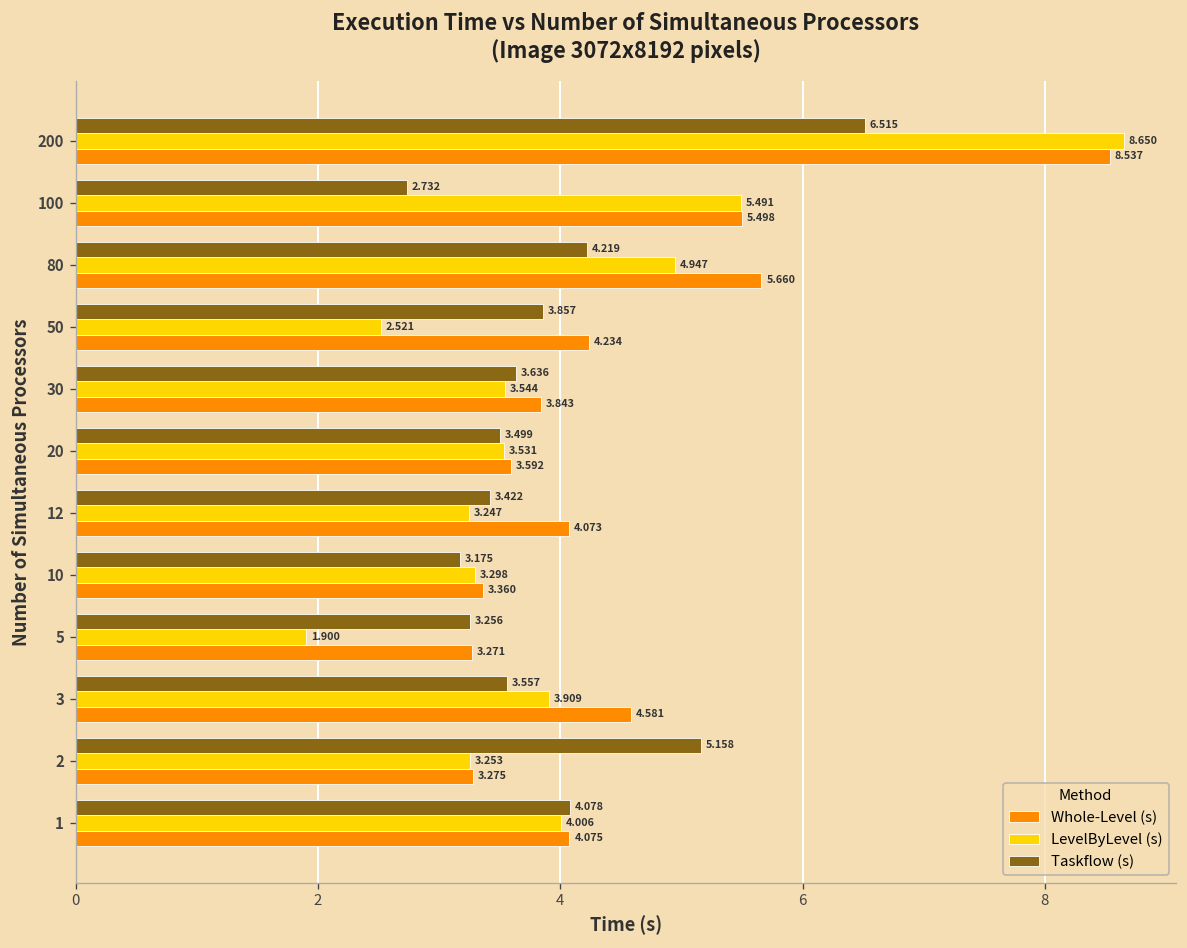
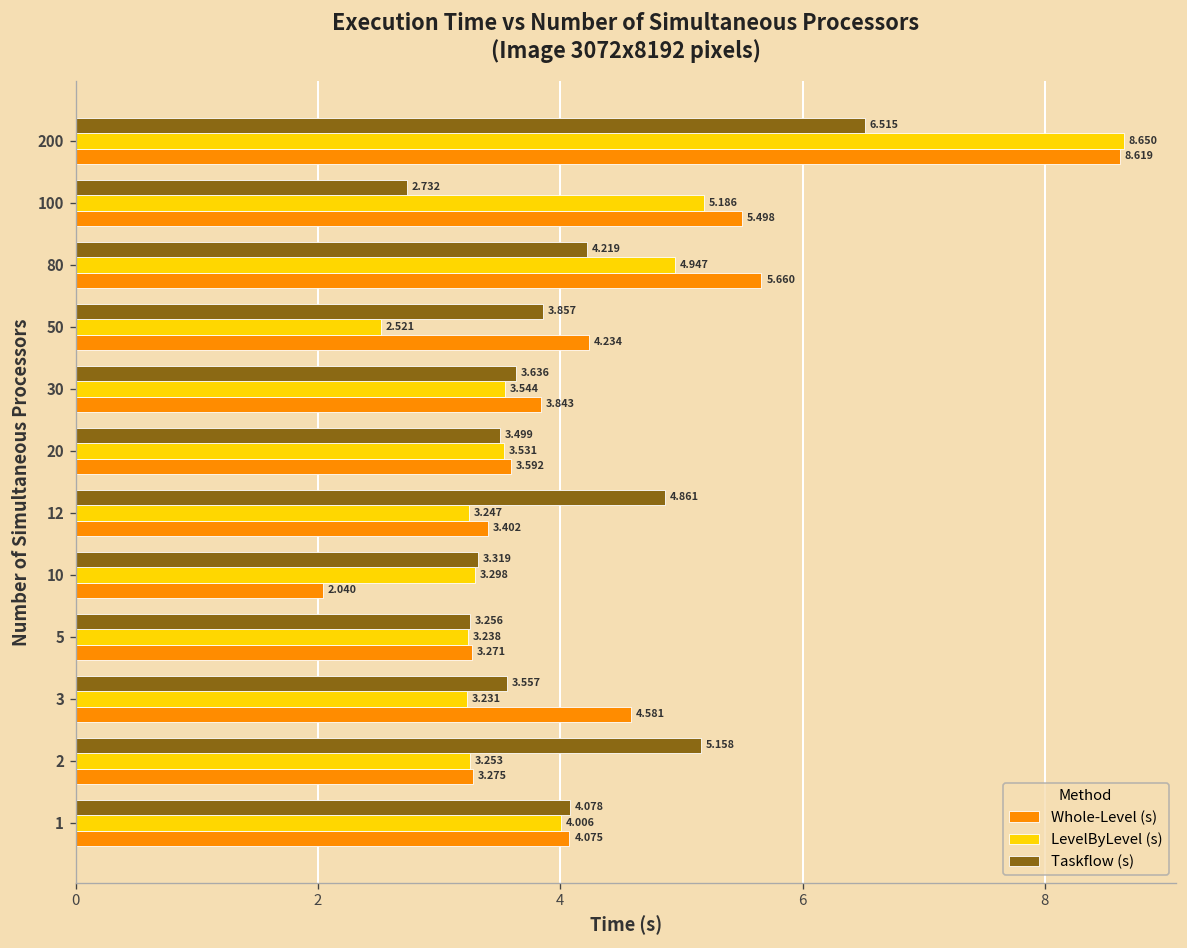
  {
    "Whole-Level (s)": {
-     "200": 8.537,
+     "200": 8.619,
      "100": 5.498,
      "80": 5.660,
      "50": 4.234,
      "30": 3.843,
      "20": 3.592,
-     "12": 4.073,
-     "10": 3.360,
+     "12": 3.402,
+     "10": 2.040,
      "5": 3.271,
      "3": 4.581,
      "2": 3.275,
      "1": 4.075
    },
    "LevelByLevel (s)": {
      "200": 8.650,
-     "100": 5.491,
+     "100": 5.186,
      "80": 4.947,
      "50": 2.521,
      "30": 3.544,
      "20": 3.531,
      "12": 3.247,
      "10": 3.298,
-     "5": 1.900,
-     "3": 3.909,
+     "5": 3.238,
+     "3": 3.231,
      "2": 3.253,
      "1": 4.006
    },
    "Taskflow (s)": {
      "200": 6.515,
      "100": 2.732,
      "80": 4.219,
      "50": 3.857,
      "30": 3.636,
      "20": 3.499,
-     "12": 3.422,
-     "10": 3.175,
+     "12": 4.861,
+     "10": 3.319,
      "5": 3.256,
      "3": 3.557,
      "2": 5.158,
      "1": 4.078
    }
  }
